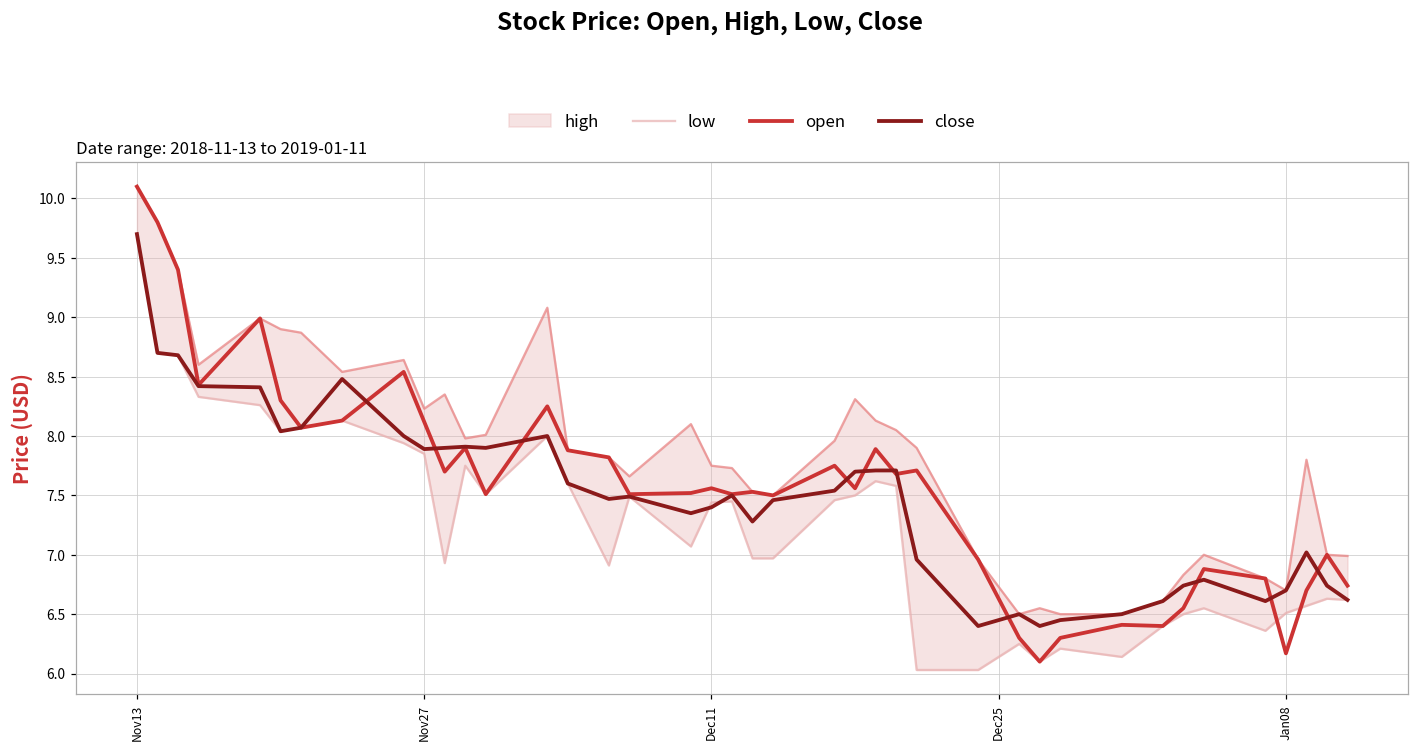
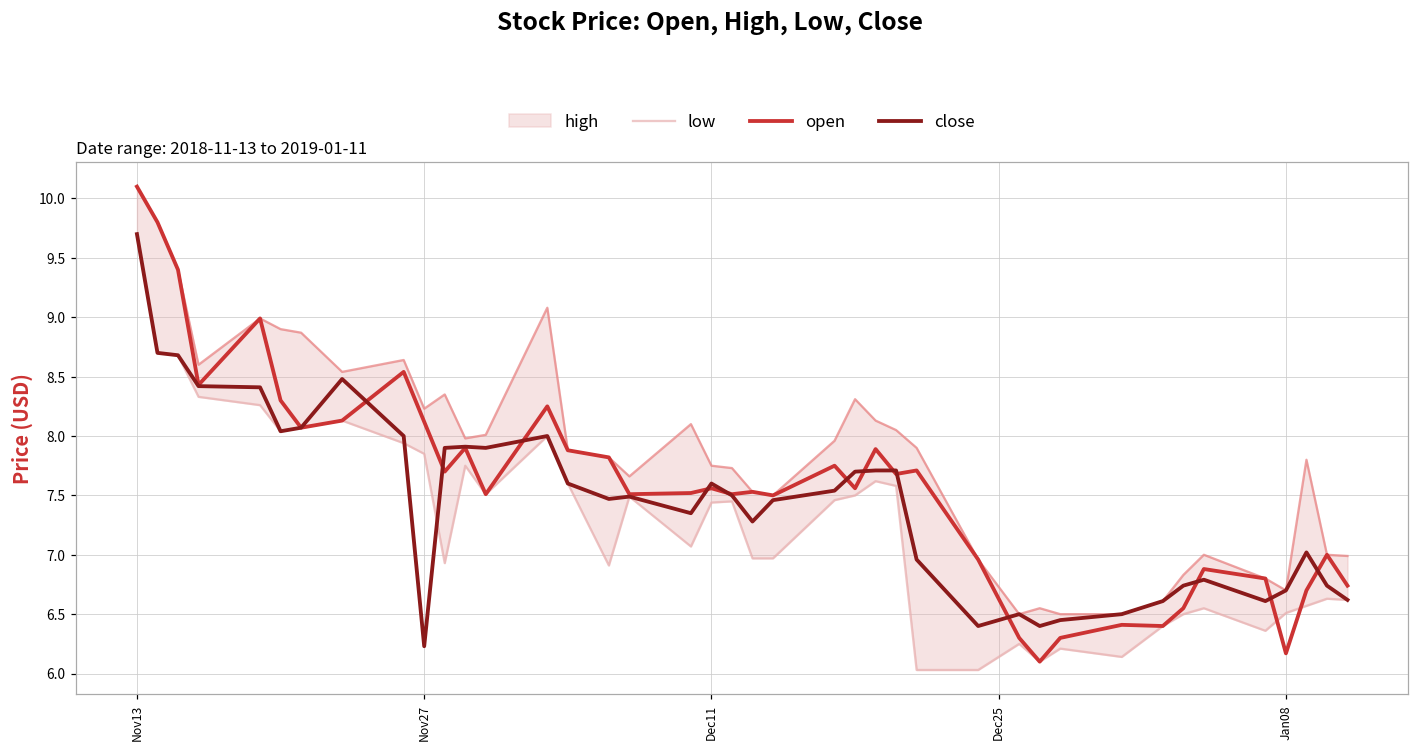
  {
    "open": {
      "Nov27": 8.12,
      "Dec11": 7.56,
      "Jan08": 6.17
    },
    "close": {
-     "Nov27": 7.89,
-     "Dec11": 7.4
+     "Nov27": 6.23,
+     "Dec11": 7.6
    }
  }
